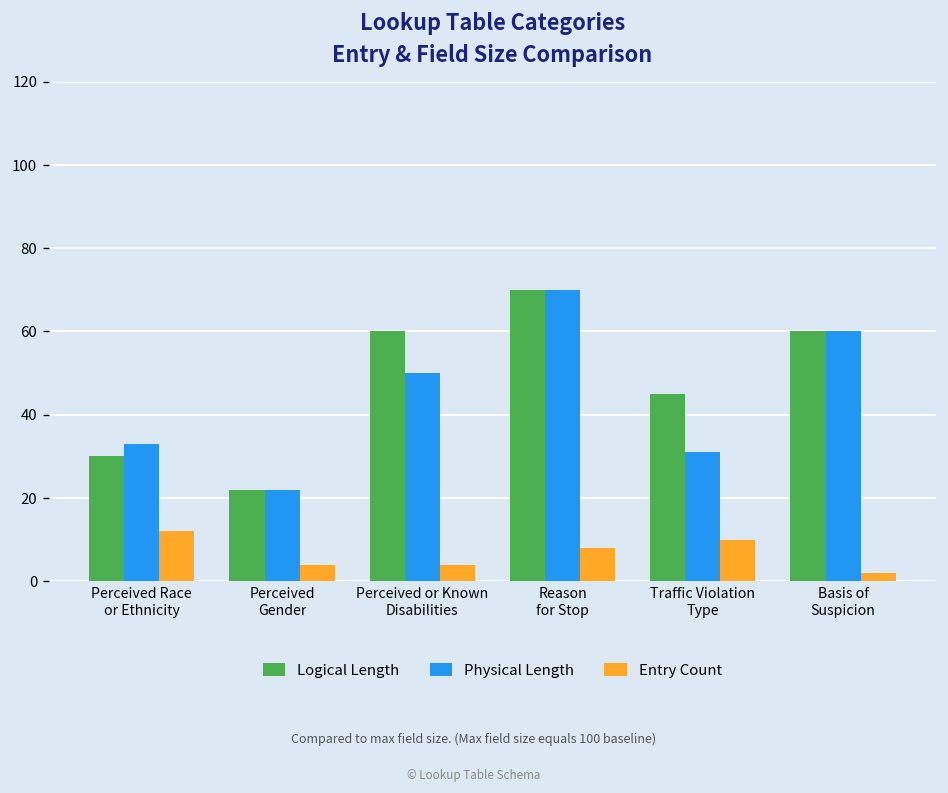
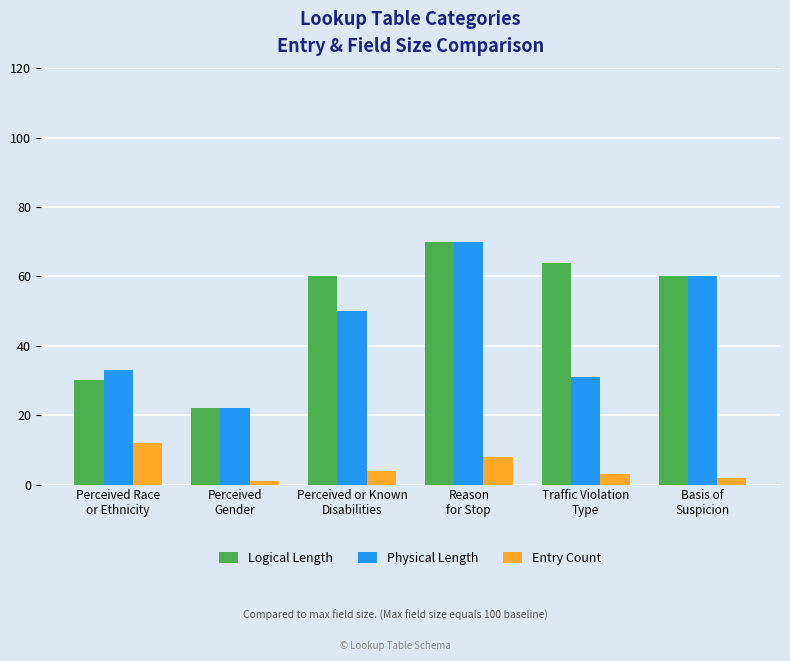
  {
    "Logical Length": {
      "Perceived Race or Ethnicity": 30,
      "Perceived Gender": 22,
      "Perceived or Known Disabilities": 60,
      "Reason for Stop": 70,
-     "Traffic Violation Type": 45,
+     "Traffic Violation Type": 64,
      "Basis of Suspicion": 60
    },
    "Physical Length": {
      "Perceived Race or Ethnicity": 33,
      "Perceived Gender": 22,
      "Perceived or Known Disabilities": 50,
      "Reason for Stop": 70,
      "Traffic Violation Type": 31,
      "Basis of Suspicion": 60
    },
    "Entry Count": {
      "Perceived Race or Ethnicity": 12,
-     "Perceived Gender": 4,
+     "Perceived Gender": 1,
      "Perceived or Known Disabilities": 4,
      "Reason for Stop": 8,
-     "Traffic Violation Type": 10,
+     "Traffic Violation Type": 3,
      "Basis of Suspicion": 2
    }
  }
